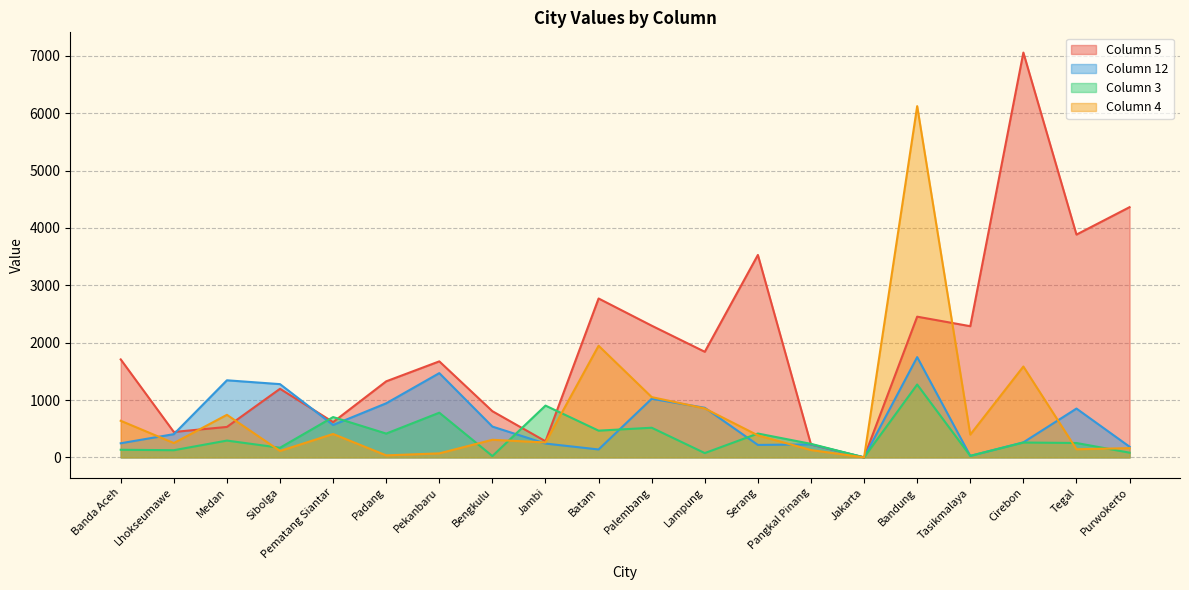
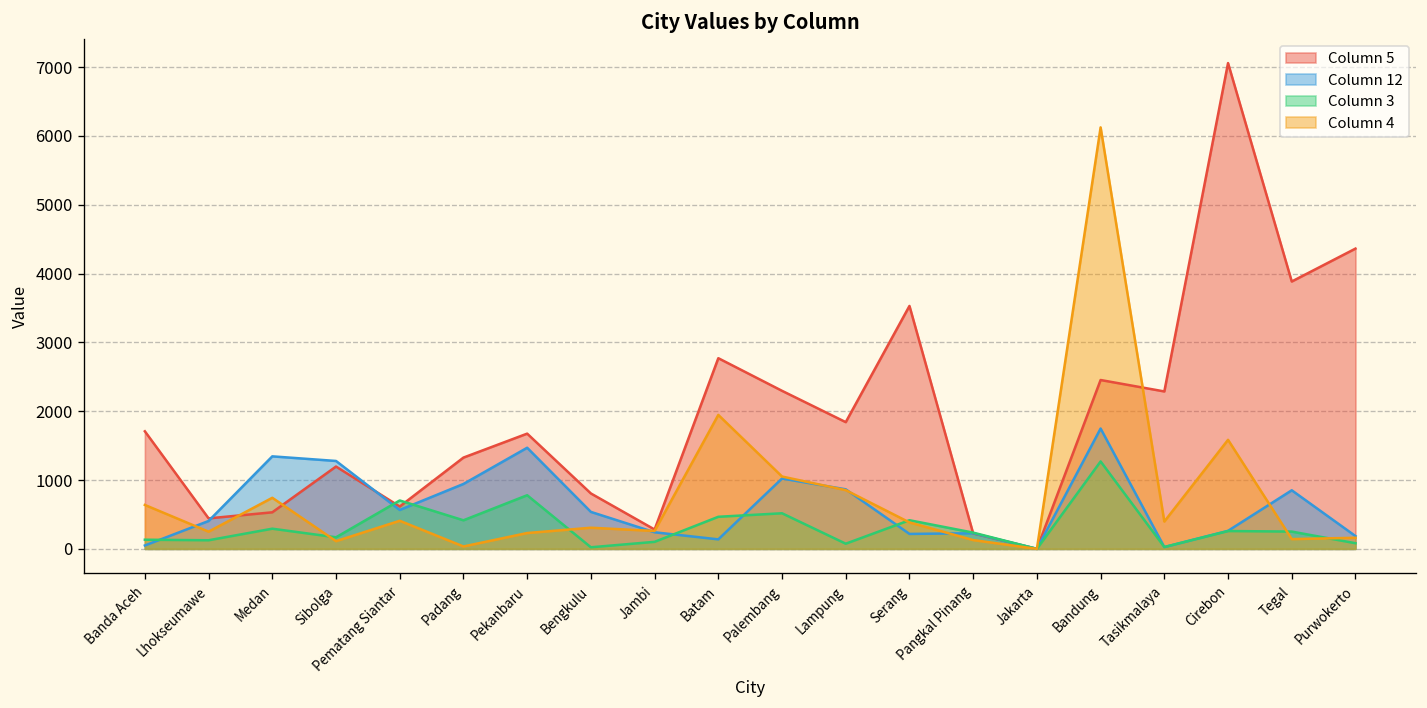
  {
    "Column 5": {
      "Banda Aceh": 1700,
      "Medan": 500,
      "Sibolga": 1200,
      "Pematang Siantar": 600,
      "Padang": 1300,
      "Pekanbaru": 1700,
      "Bengkulu": 800,
      "Batam": 2800,
      "Palembang": 2300,
      "Lampung": 1800,
      "Serang": 3500,
      "Bandung": 2500,
      "Tasikmalaya": 2300,
      "Cirebon": 7100,
      "Tegal": 3900,
      "Purwokerto": 4400
    },
    "Column 12": {
-     "Banda Aceh": 200,
+     "Banda Aceh": 0,
      "Medan": 1300,
      "Sibolga": 1300,
      "Pematang Siantar": 600,
      "Padang": 900,
      "Pekanbaru": 1500,
      "Bengkulu": 500,
      "Batam": 100,
      "Serang": 200,
      "Bandung": 1700,
      "Tegal": 900
    },
    "Column 3": {
      "Banda Aceh": 100,
      "Lhokseumawe": 100,
      "Medan": 300,
      "Sibolga": 200,
      "Pematang Siantar": 700,
      "Padang": 400,
      "Pekanbaru": 800,
      "Bengkulu": 0,
-     "Jambi": 900,
+     "Jambi": 100,
      "Batam": 500,
      "Palembang": 500,
      "Lampung": 100,
      "Bandung": 1300,
      "Tegal": 300,
      "Purwokerto": 100
    },
    "Column 4": {
      "Banda Aceh": 600,
      "Lhokseumawe": 300,
      "Medan": 700,
      "Sibolga": 100,
      "Pematang Siantar": 400,
      "Padang": 0,
-     "Pekanbaru": 100,
+     "Pekanbaru": 200,
      "Bengkulu": 300,
      "Batam": 1900,
      "Pangkal Pinang": 100,
      "Bandung": 6100,
      "Tasikmalaya": 400,
      "Cirebon": 1600,
      "Tegal": 100
    }
  }
